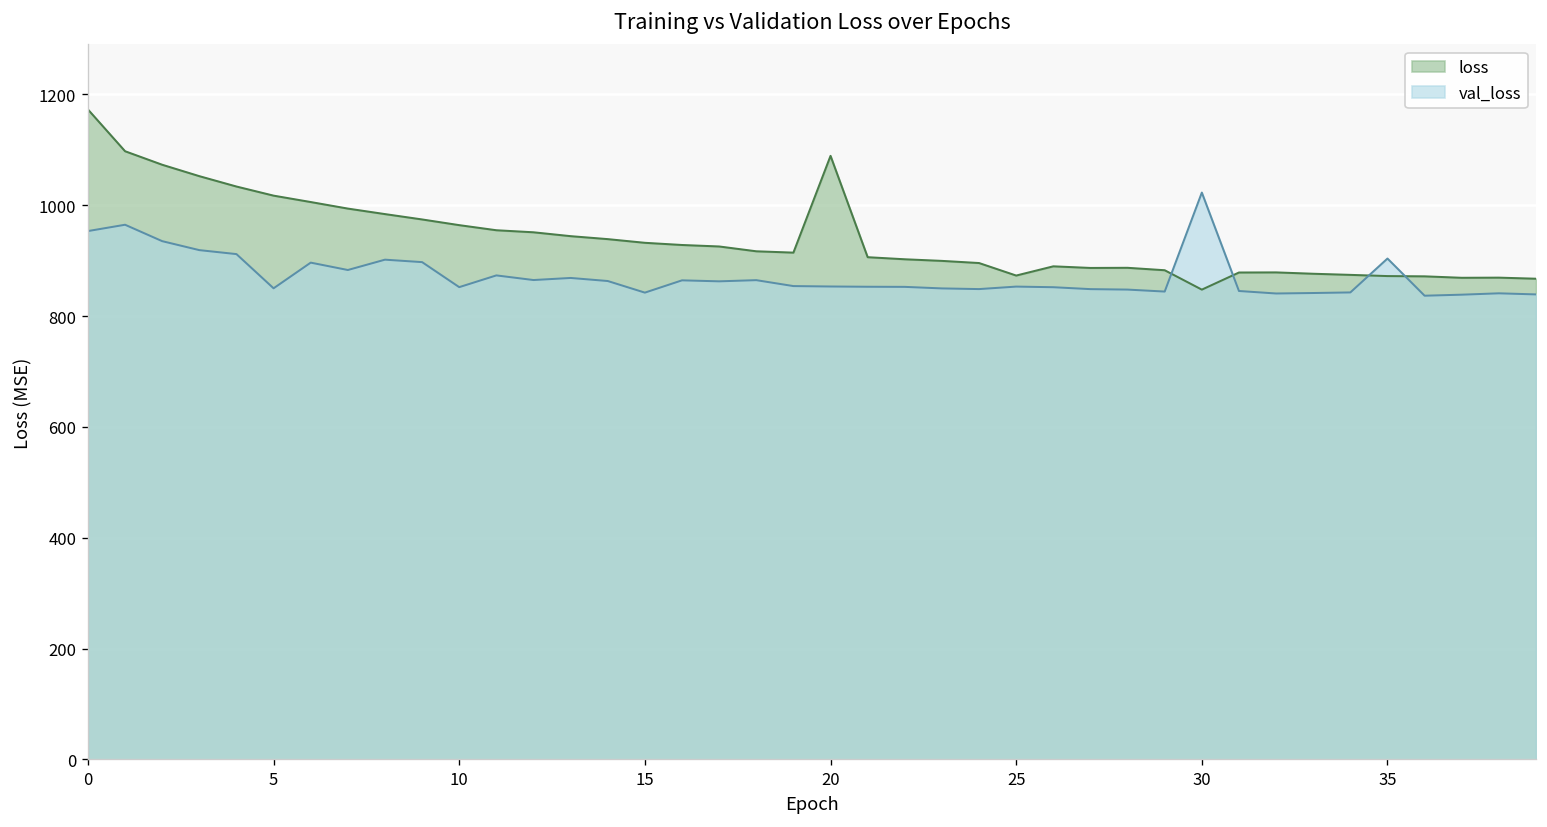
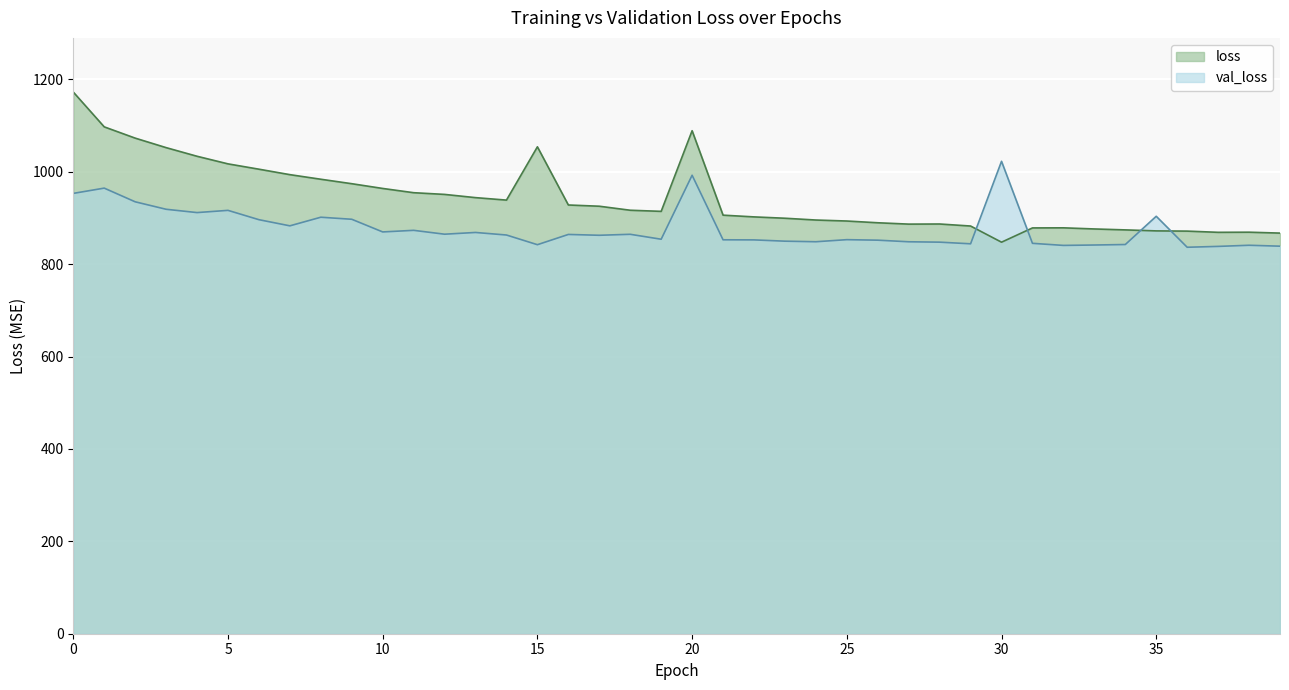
  {
    "loss": {
      "0": 1170,
      "5": 1020,
      "10": 960,
-     "15": 930,
+     "15": 1050,
      "20": 1090,
-     "25": 870,
+     "25": 890,
      "30": 850,
      "35": 870
    },
    "val_loss": {
      "0": 950,
-     "5": 850,
-     "10": 850,
+     "5": 920,
+     "10": 870,
      "15": 840,
-     "20": 850,
+     "20": 990,
      "25": 850,
      "30": 1020,
      "35": 900
    }
  }
